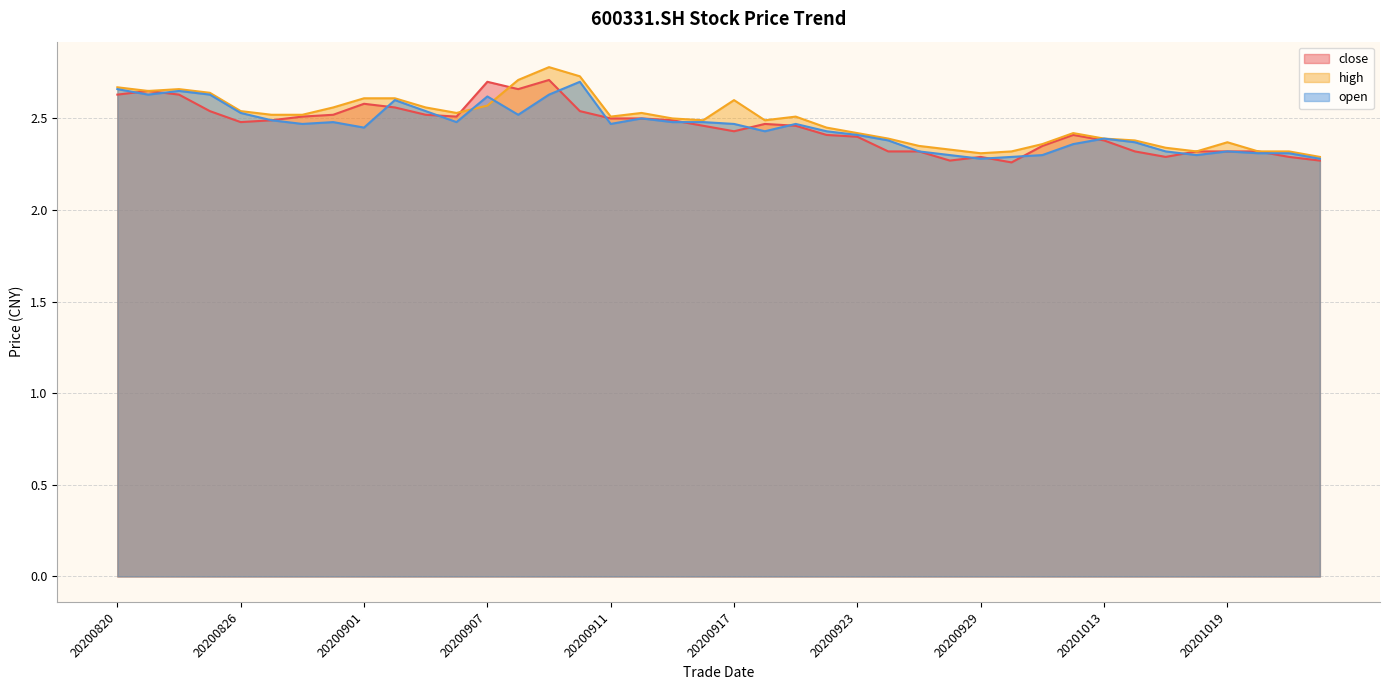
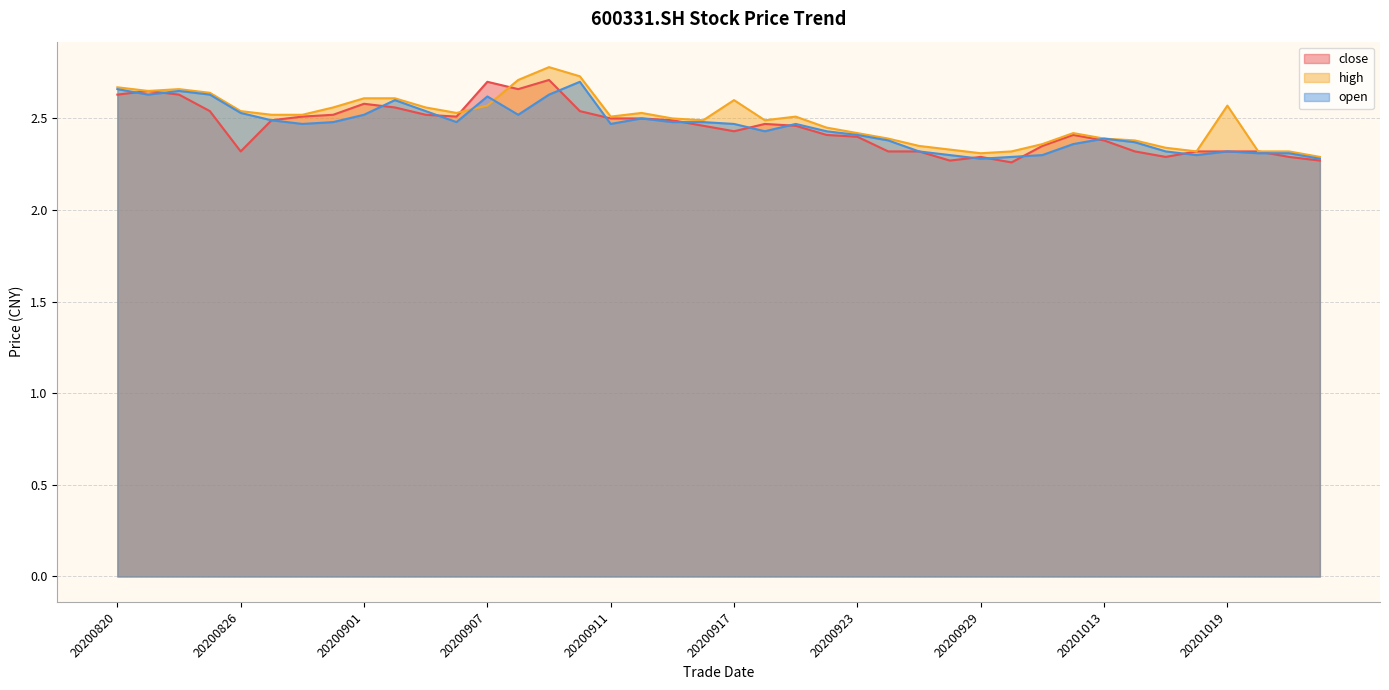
  {
    "close": {
      "20200820": 2.63,
-     "20200826": 2.48,
+     "20200826": 2.32,
      "20200901": 2.58,
      "20200907": 2.70,
      "20200917": 2.43
    },
    "high": {
      "20200901": 2.61,
      "20200907": 2.57,
      "20200917": 2.60,
      "20200929": 2.31,
-     "20201019": 2.37
+     "20201019": 2.57
    },
    "open": {
-     "20200901": 2.45,
+     "20200901": 2.52,
      "20200907": 2.62,
      "20200911": 2.47,
      "20200917": 2.47
    }
  }
